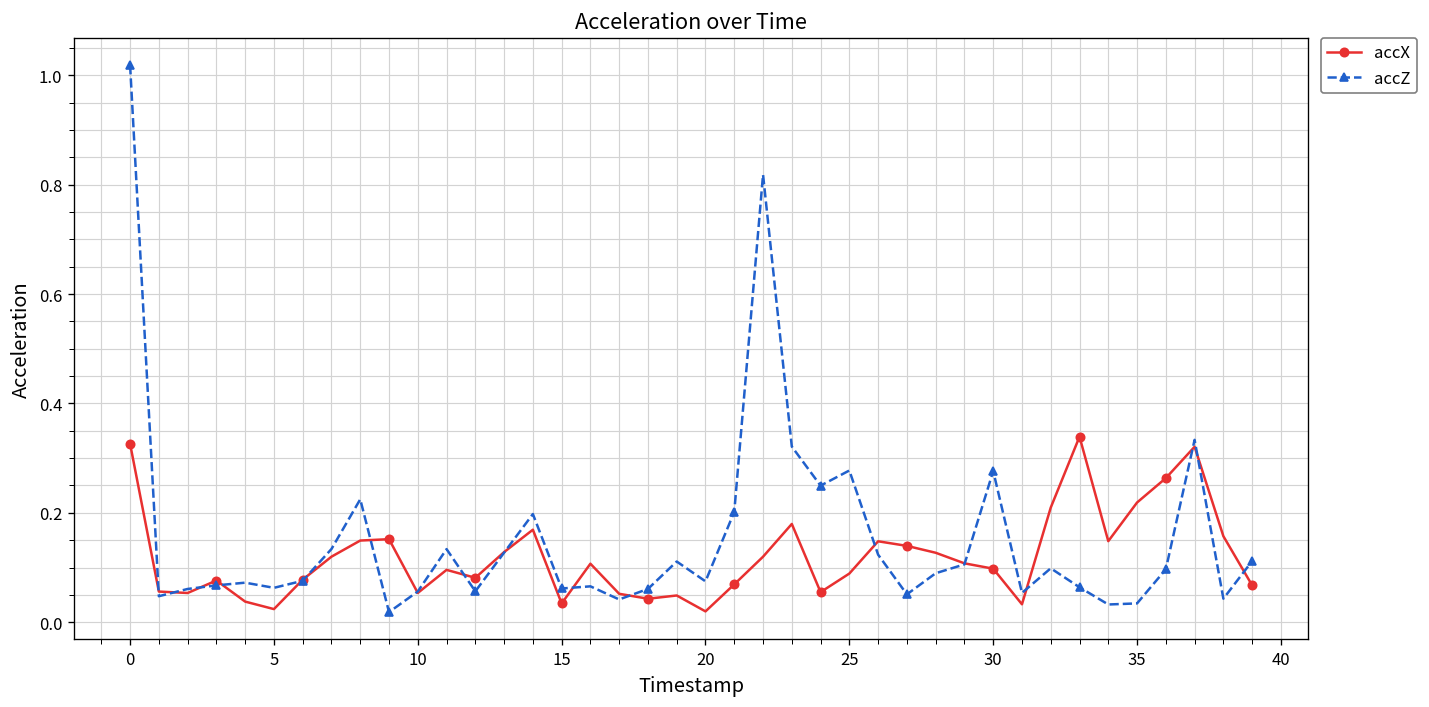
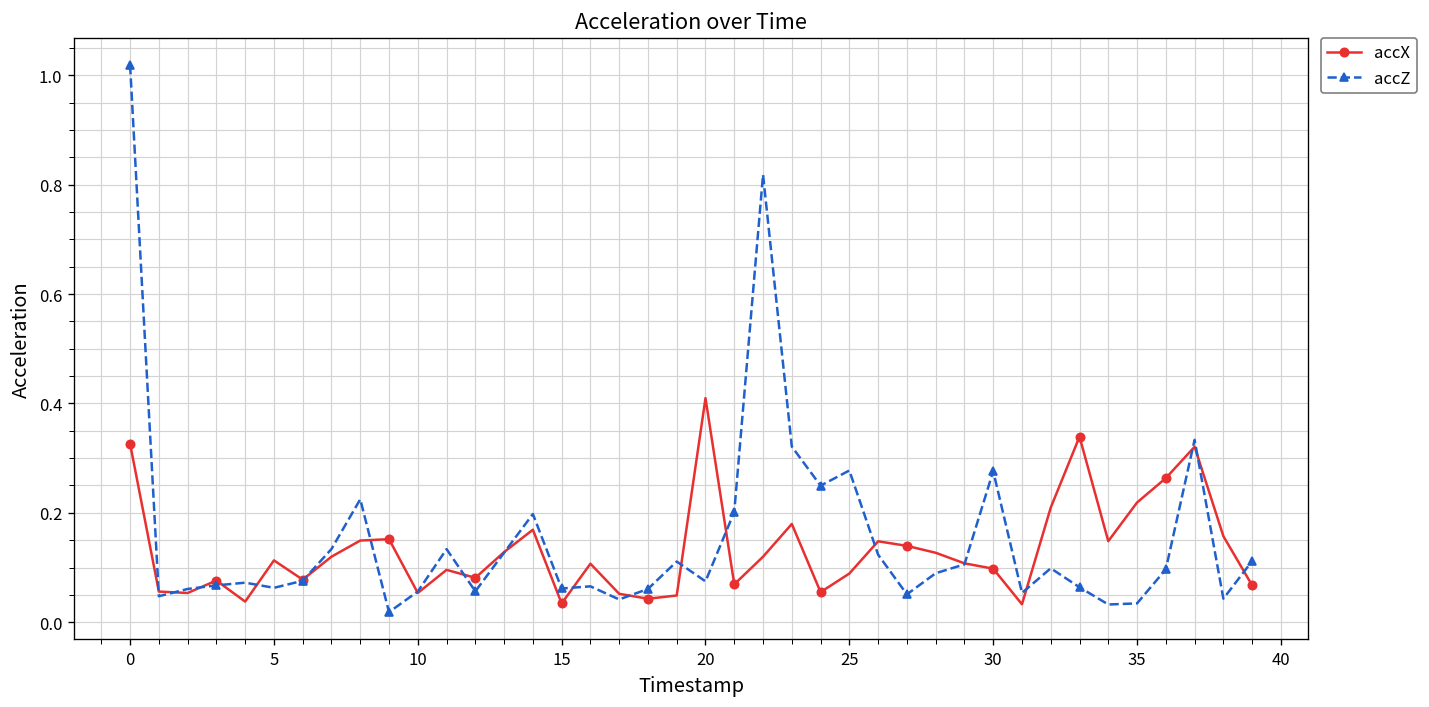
  {
    "accX": {
      "0": 0.33,
-     "5": 0.02,
+     "5": 0.11,
      "15": 0.03,
-     "20": 0.02,
+     "20": 0.41,
      "25": 0.09,
      "30": 0.10,
      "35": 0.22
    },
    "accZ": {
      "0": 1.02,
      "5": 0.06,
      "15": 0.06,
      "20": 0.07,
      "25": 0.28,
      "30": 0.28,
      "35": 0.03
    }
  }
